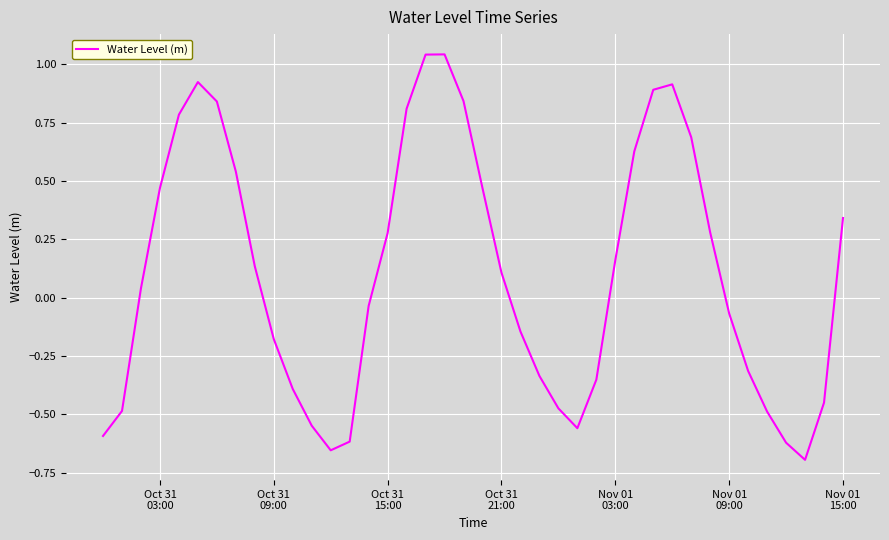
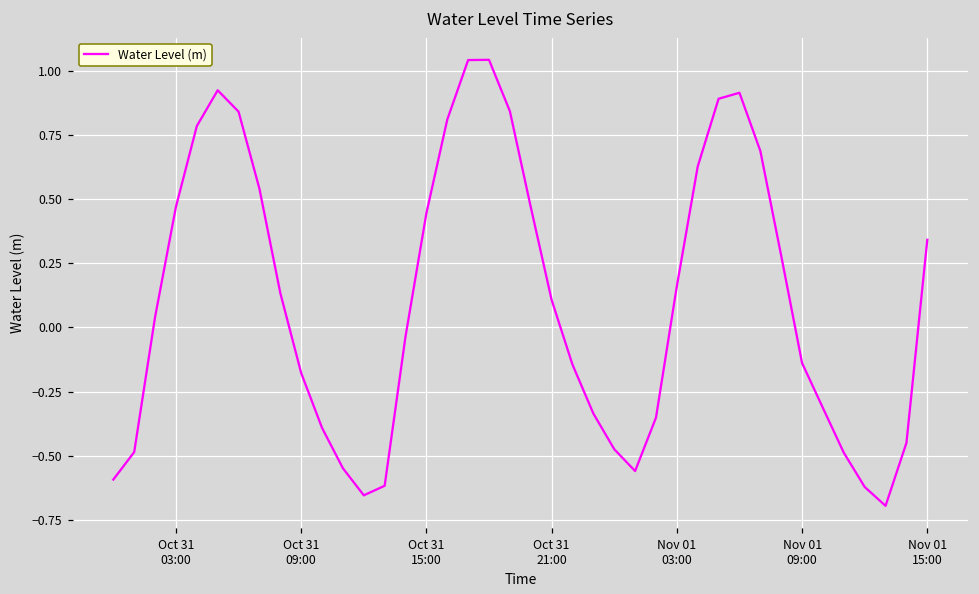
  {
    "Oct 31 03:00": 0.47,
    "Oct 31 09:00": -0.18,
-   "Oct 31 15:00": 0.28,
+   "Oct 31 15:00": 0.44,
    "Oct 31 21:00": 0.11,
    "Nov 01 03:00": 0.16,
-   "Nov 01 09:00": -0.07,
+   "Nov 01 09:00": -0.14,
    "Nov 01 15:00": 0.34
  }
